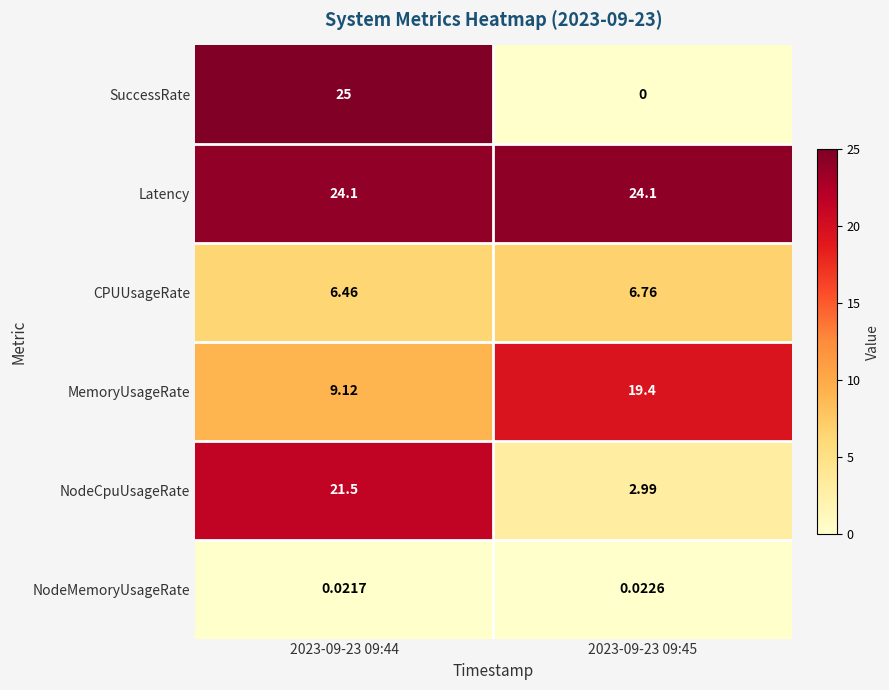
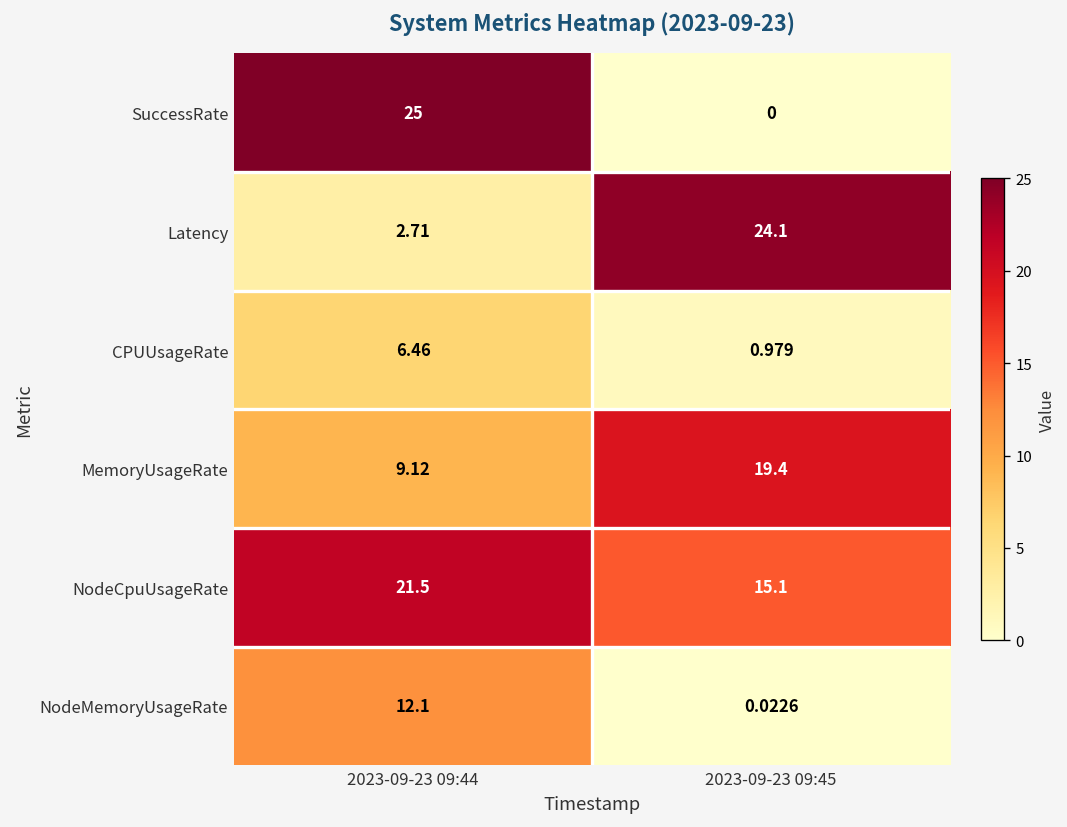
  {
    "SuccessRate": {
      "2023-09-23 09:44": 25,
      "2023-09-23 09:45": 0
    },
    "Latency": {
-     "2023-09-23 09:44": 24.1,
+     "2023-09-23 09:44": 2.71,
      "2023-09-23 09:45": 24.1
    },
    "CPUUsageRate": {
      "2023-09-23 09:44": 6.46,
-     "2023-09-23 09:45": 6.76
+     "2023-09-23 09:45": 0.979
    },
    "MemoryUsageRate": {
      "2023-09-23 09:44": 9.12,
      "2023-09-23 09:45": 19.4
    },
    "NodeCpuUsageRate": {
      "2023-09-23 09:44": 21.5,
-     "2023-09-23 09:45": 2.99
+     "2023-09-23 09:45": 15.1
    },
    "NodeMemoryUsageRate": {
-     "2023-09-23 09:44": 0.0217,
+     "2023-09-23 09:44": 12.1,
      "2023-09-23 09:45": 0.0226
    }
  }
